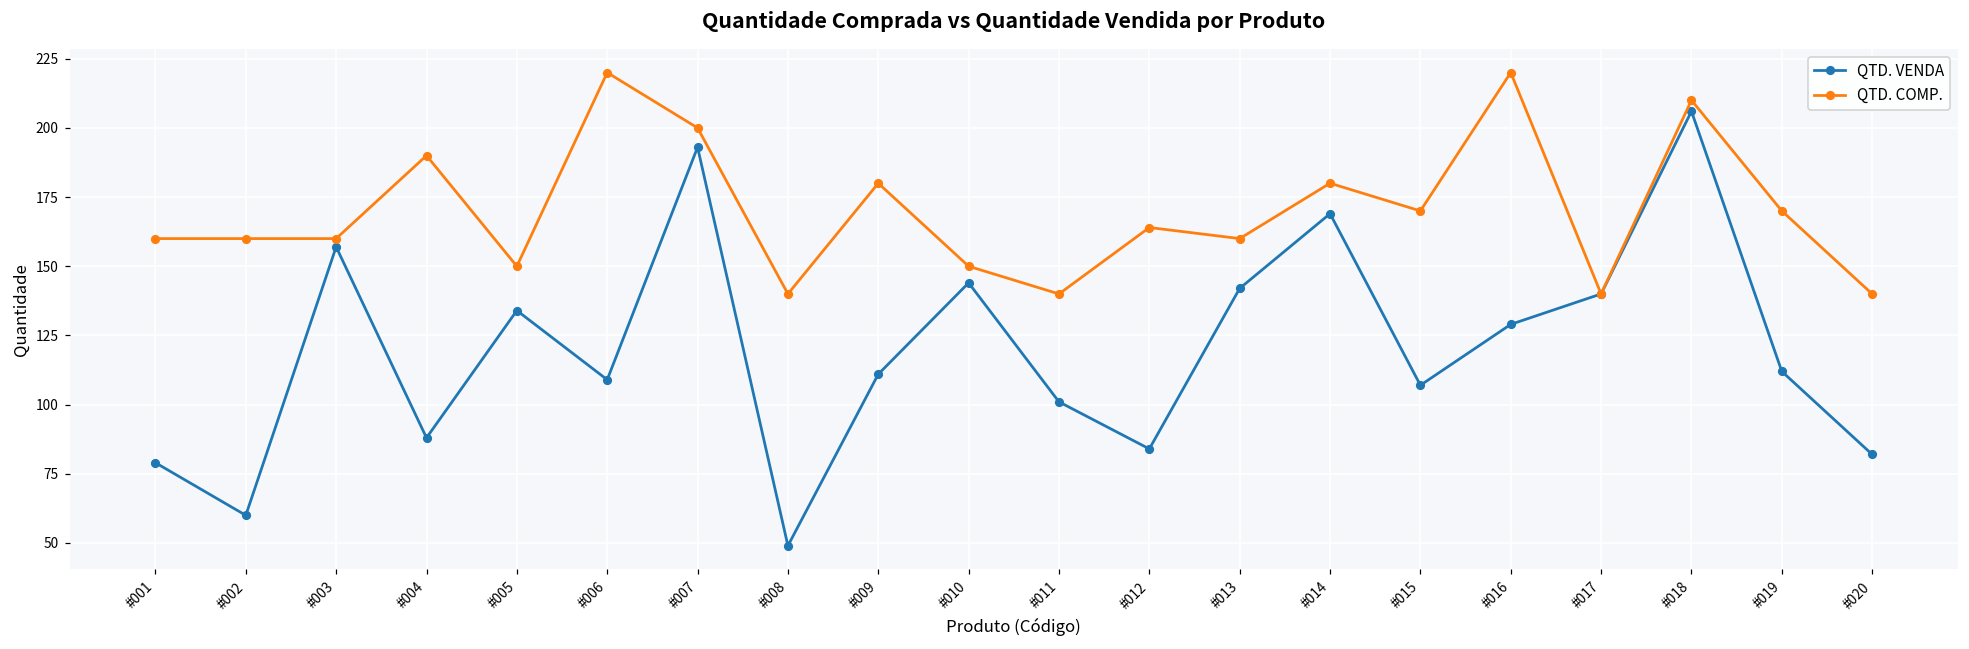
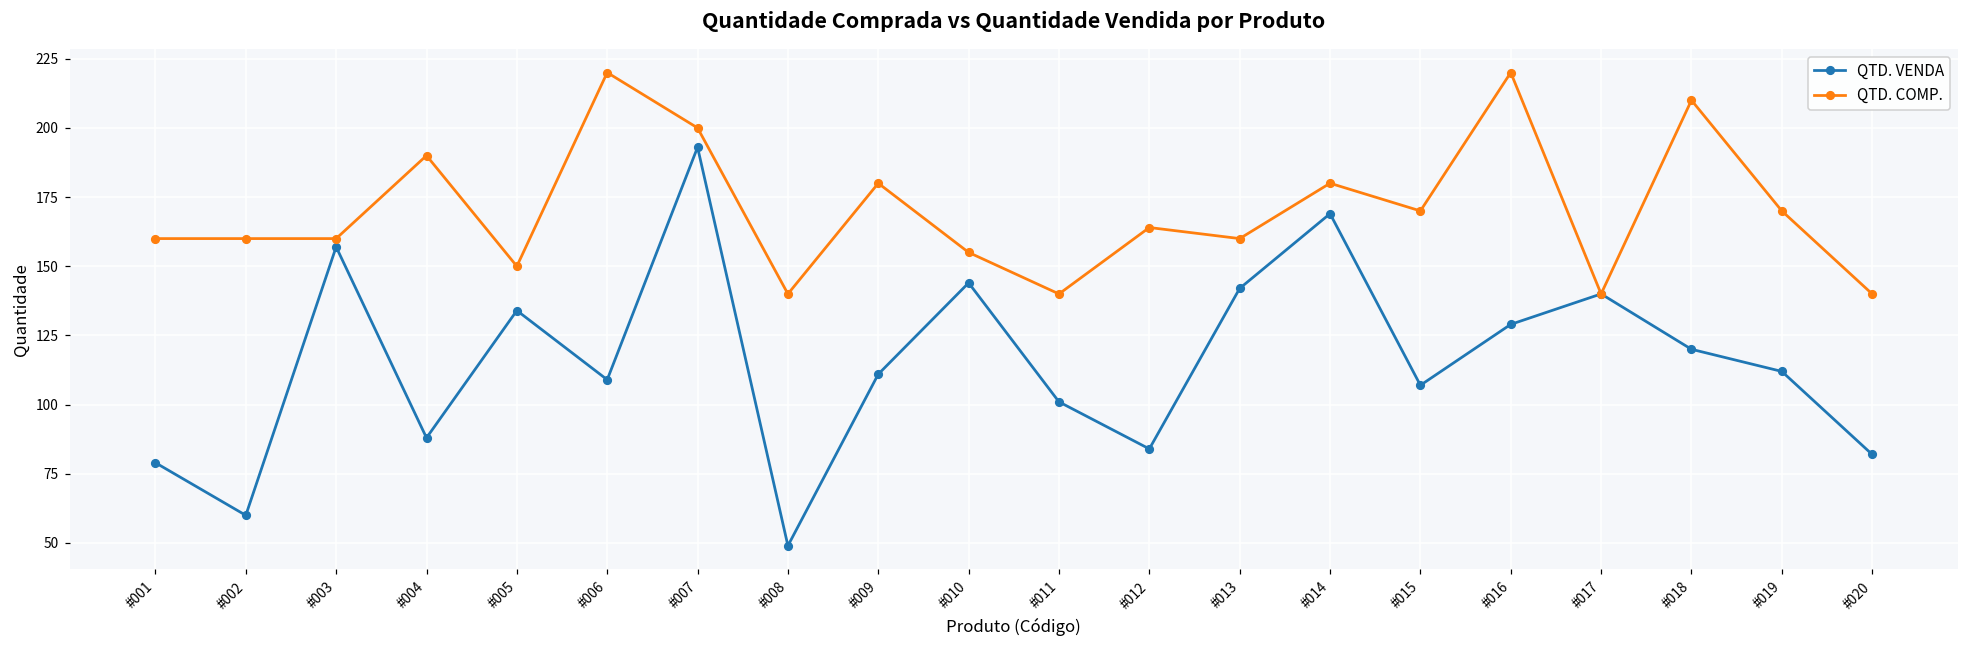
  {
    "QTD. VENDA": {
      "#001": 79,
      "#002": 60,
      "#003": 157,
      "#004": 88,
      "#005": 134,
      "#006": 109,
      "#007": 193,
      "#008": 49,
      "#009": 111,
      "#010": 144,
      "#011": 101,
      "#012": 84,
      "#013": 142,
      "#014": 169,
      "#015": 107,
      "#016": 129,
-     "#018": 206,
+     "#018": 120,
      "#019": 112,
      "#020": 82
    },
    "QTD. COMP.": {
      "#001": 160,
      "#002": 160,
      "#003": 160,
      "#004": 190,
      "#005": 150,
      "#006": 220,
      "#007": 200,
      "#008": 140,
      "#009": 180,
-     "#010": 150,
+     "#010": 155,
      "#011": 140,
      "#012": 164,
      "#013": 160,
      "#014": 180,
      "#015": 170,
      "#016": 220,
      "#018": 210,
      "#019": 170,
      "#020": 140
    }
  }
